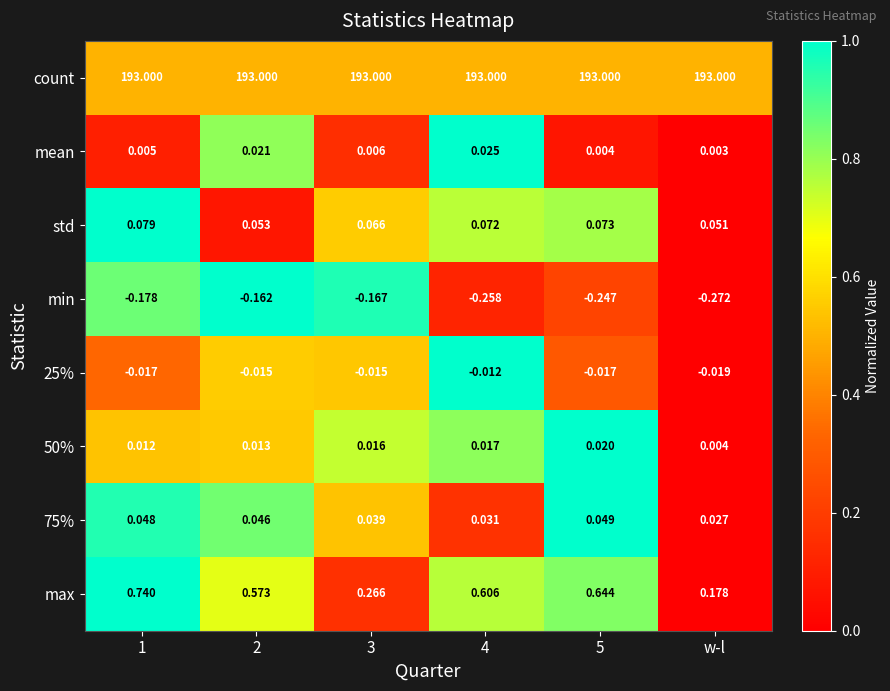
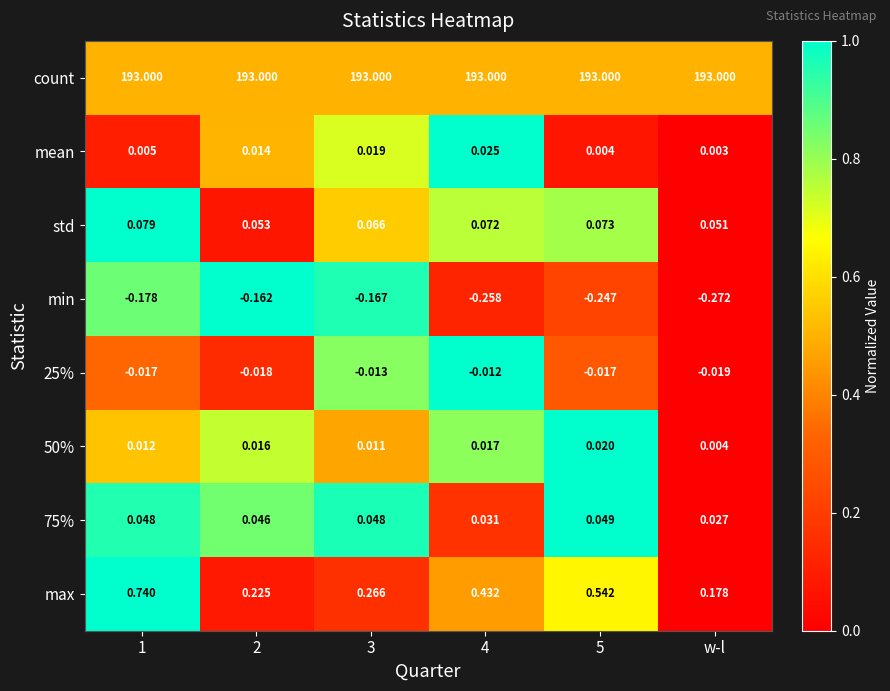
  {
    "count": {
      "1": 193.000,
      "2": 193.000,
      "3": 193.000,
      "4": 193.000,
      "5": 193.000,
      "w-l": 193.000
    },
    "mean": {
      "1": 0.005,
-     "2": 0.021,
-     "3": 0.006,
+     "2": 0.014,
+     "3": 0.019,
      "4": 0.025,
      "5": 0.004,
      "w-l": 0.003
    },
    "std": {
      "1": 0.079,
      "2": 0.053,
      "3": 0.066,
      "4": 0.072,
      "5": 0.073,
      "w-l": 0.051
    },
    "min": {
      "1": -0.178,
      "2": -0.162,
      "3": -0.167,
      "4": -0.258,
      "5": -0.247,
      "w-l": -0.272
    },
    "25%": {
      "1": -0.017,
-     "2": -0.015,
-     "3": -0.015,
+     "2": -0.018,
+     "3": -0.013,
      "4": -0.012,
      "5": -0.017,
      "w-l": -0.019
    },
    "50%": {
      "1": 0.012,
-     "2": 0.013,
-     "3": 0.016,
+     "2": 0.016,
+     "3": 0.011,
      "4": 0.017,
      "5": 0.020,
      "w-l": 0.004
    },
    "75%": {
      "1": 0.048,
      "2": 0.046,
-     "3": 0.039,
+     "3": 0.048,
      "4": 0.031,
      "5": 0.049,
      "w-l": 0.027
    },
    "max": {
      "1": 0.740,
-     "2": 0.573,
+     "2": 0.225,
      "3": 0.266,
-     "4": 0.606,
-     "5": 0.644,
+     "4": 0.432,
+     "5": 0.542,
      "w-l": 0.178
    }
  }
